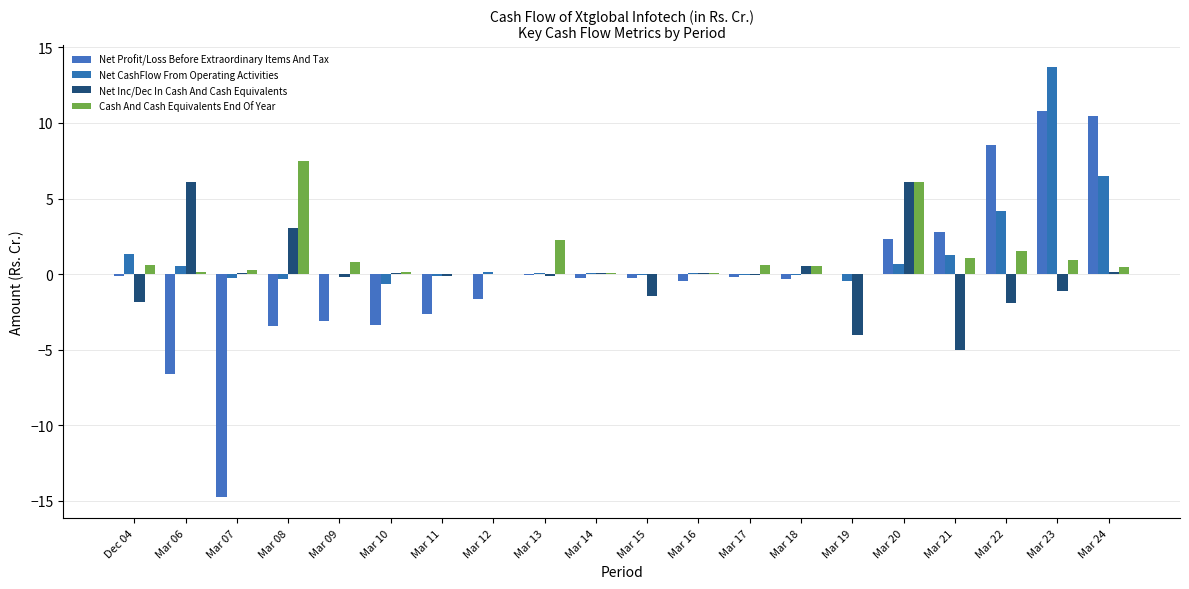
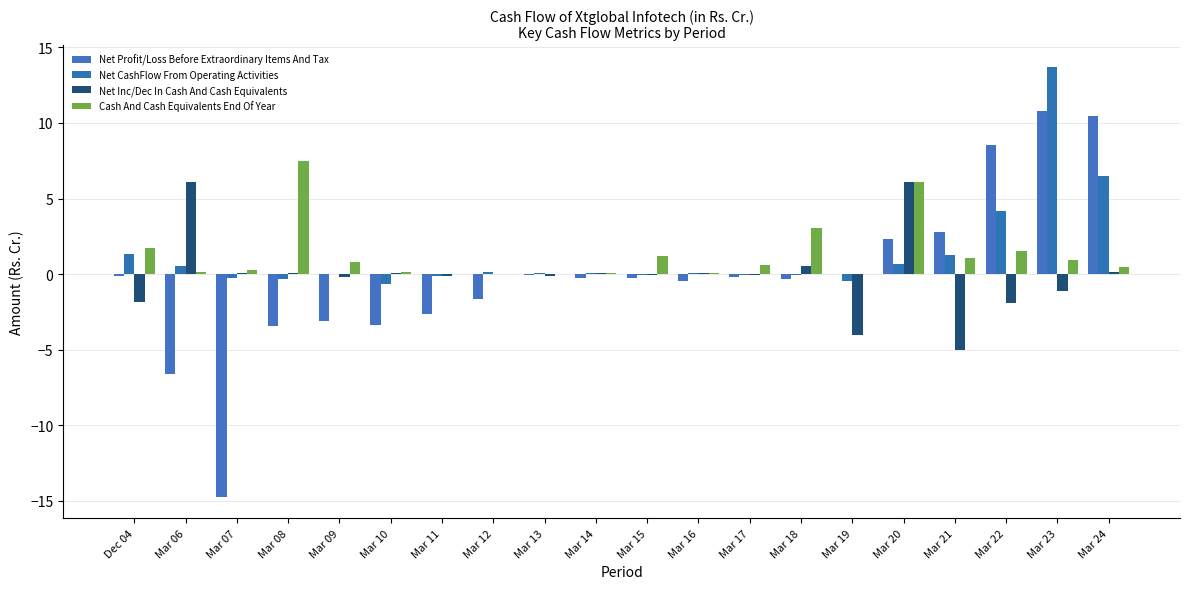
  {
    "Net Inc/Dec In Cash And Cash Equivalents": {
      "Dec 04": -1.9,
      "Mar 06": 6.1,
-     "Mar 08": 3.1,
+     "Mar 08": 0.0,
      "Mar 09": -0.2,
-     "Mar 15": -1.5,
+     "Mar 15": -0.1,
      "Mar 18": 0.5,
      "Mar 19": -4.1,
      "Mar 20": 6.1,
      "Mar 21": -5.0,
      "Mar 22": -1.9,
      "Mar 23": -1.2
    },
    "Cash And Cash Equivalents End Of Year": {
-     "Dec 04": 0.6,
+     "Dec 04": 1.7,
      "Mar 07": 0.3,
      "Mar 08": 7.5,
      "Mar 09": 0.8,
-     "Mar 13": 2.2,
-     "Mar 15": 0.0,
+     "Mar 13": 0.0,
+     "Mar 15": 1.2,
      "Mar 17": 0.6,
-     "Mar 18": 0.5,
+     "Mar 18": 3.1,
      "Mar 20": 6.1,
      "Mar 21": 1.1,
      "Mar 22": 1.5,
      "Mar 23": 0.9,
      "Mar 24": 0.5
    }
  }
